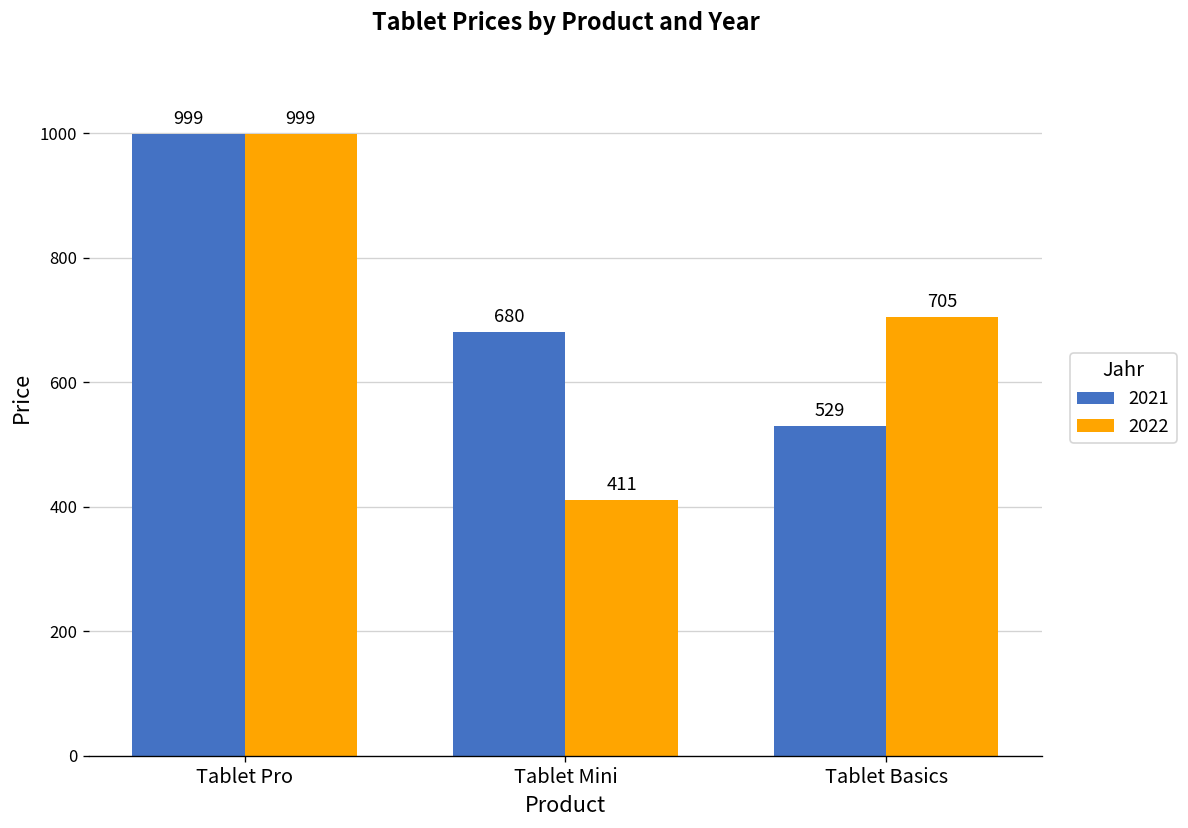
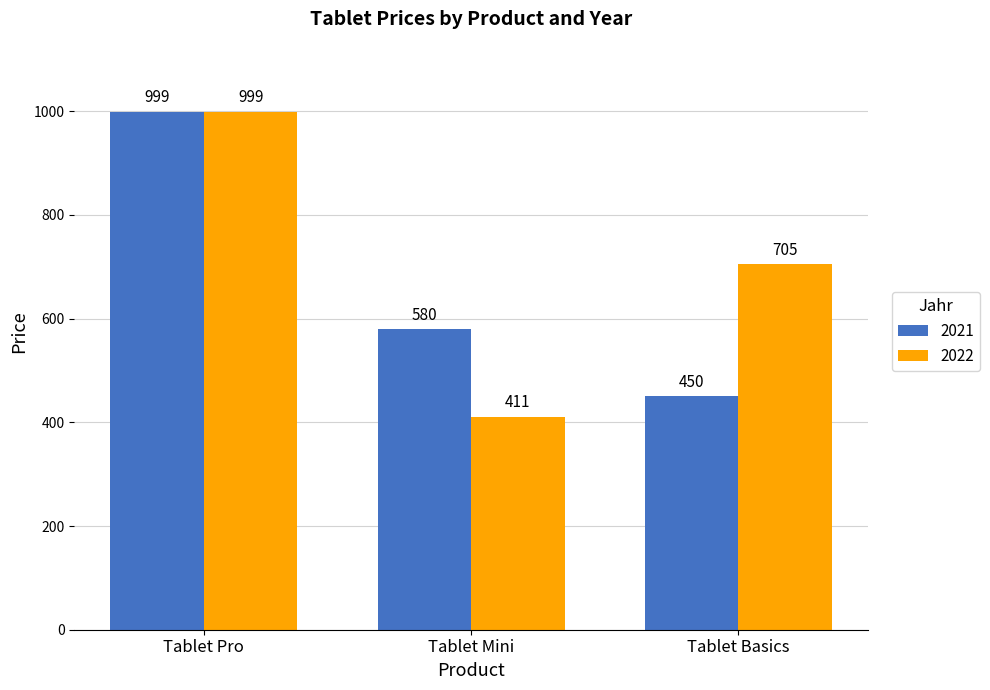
  {
    "2021": {
      "Tablet Pro": 999,
-     "Tablet Mini": 680,
-     "Tablet Basics": 529
+     "Tablet Mini": 580,
+     "Tablet Basics": 450
    },
    "2022": {
      "Tablet Pro": 999,
      "Tablet Mini": 411,
      "Tablet Basics": 705
    }
  }
